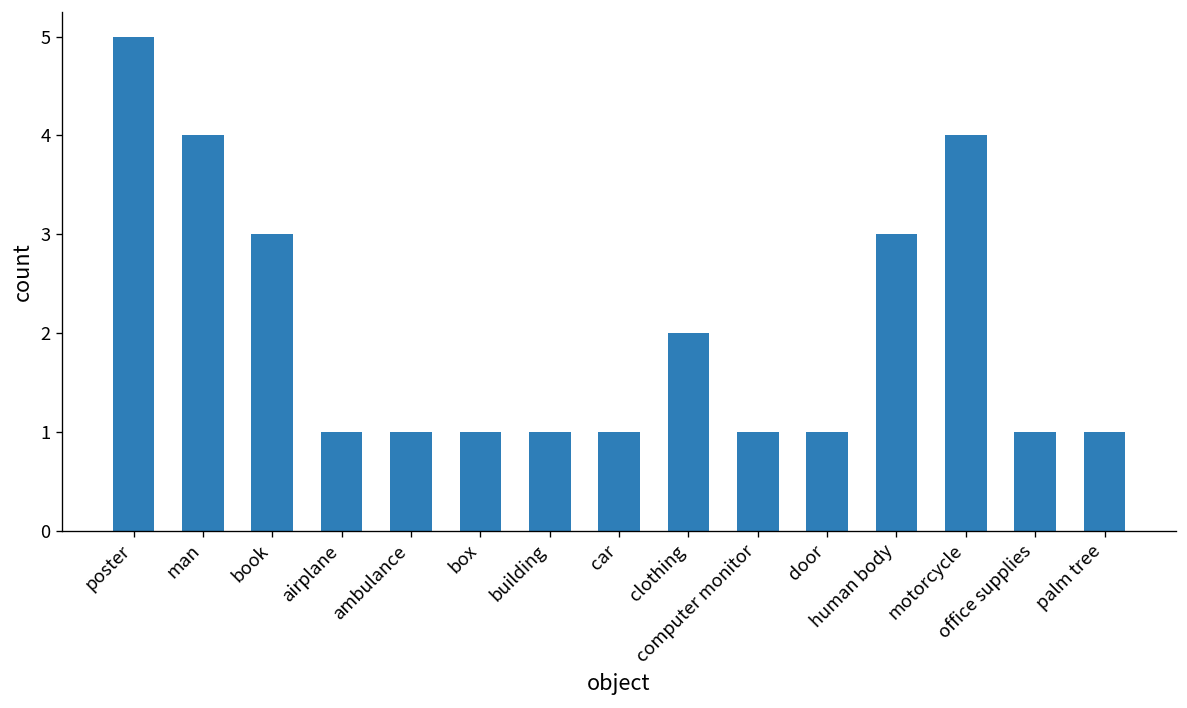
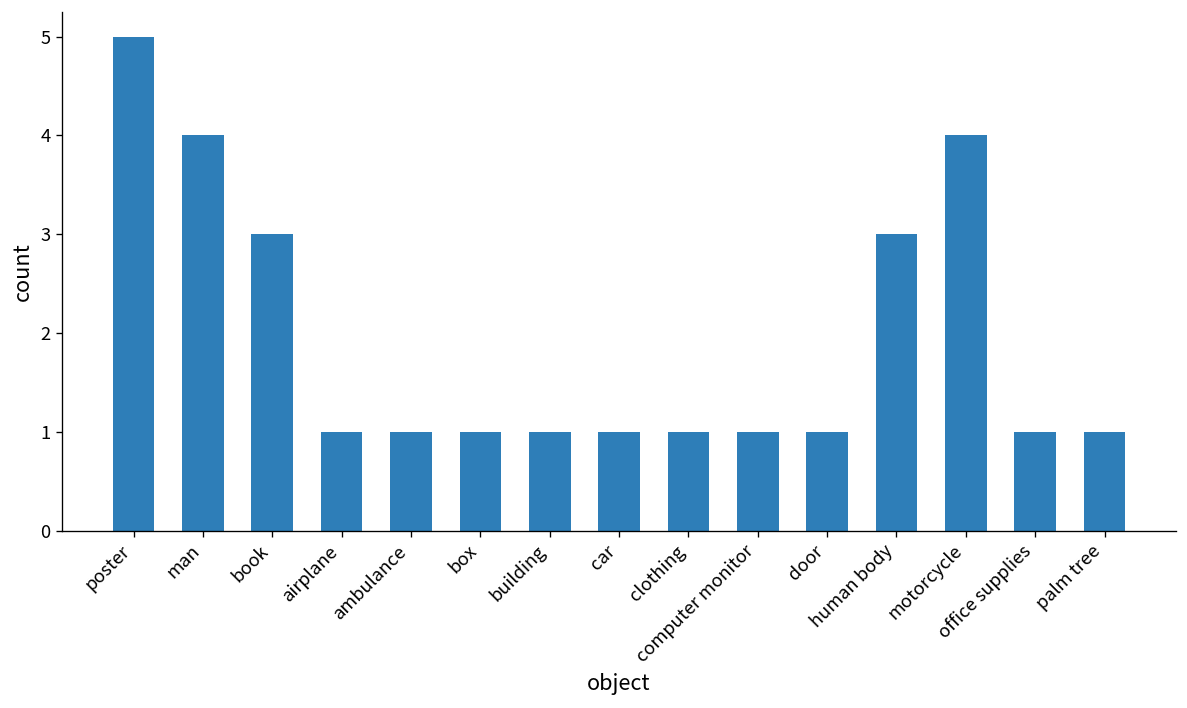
  {
    "poster": 5,
    "man": 4,
    "book": 3,
    "airplane": 1,
    "ambulance": 1,
    "box": 1,
    "building": 1,
    "car": 1,
-   "clothing": 2,
+   "clothing": 1,
    "computer monitor": 1,
    "door": 1,
    "human body": 3,
    "motorcycle": 4,
    "office supplies": 1,
    "palm tree": 1
  }
